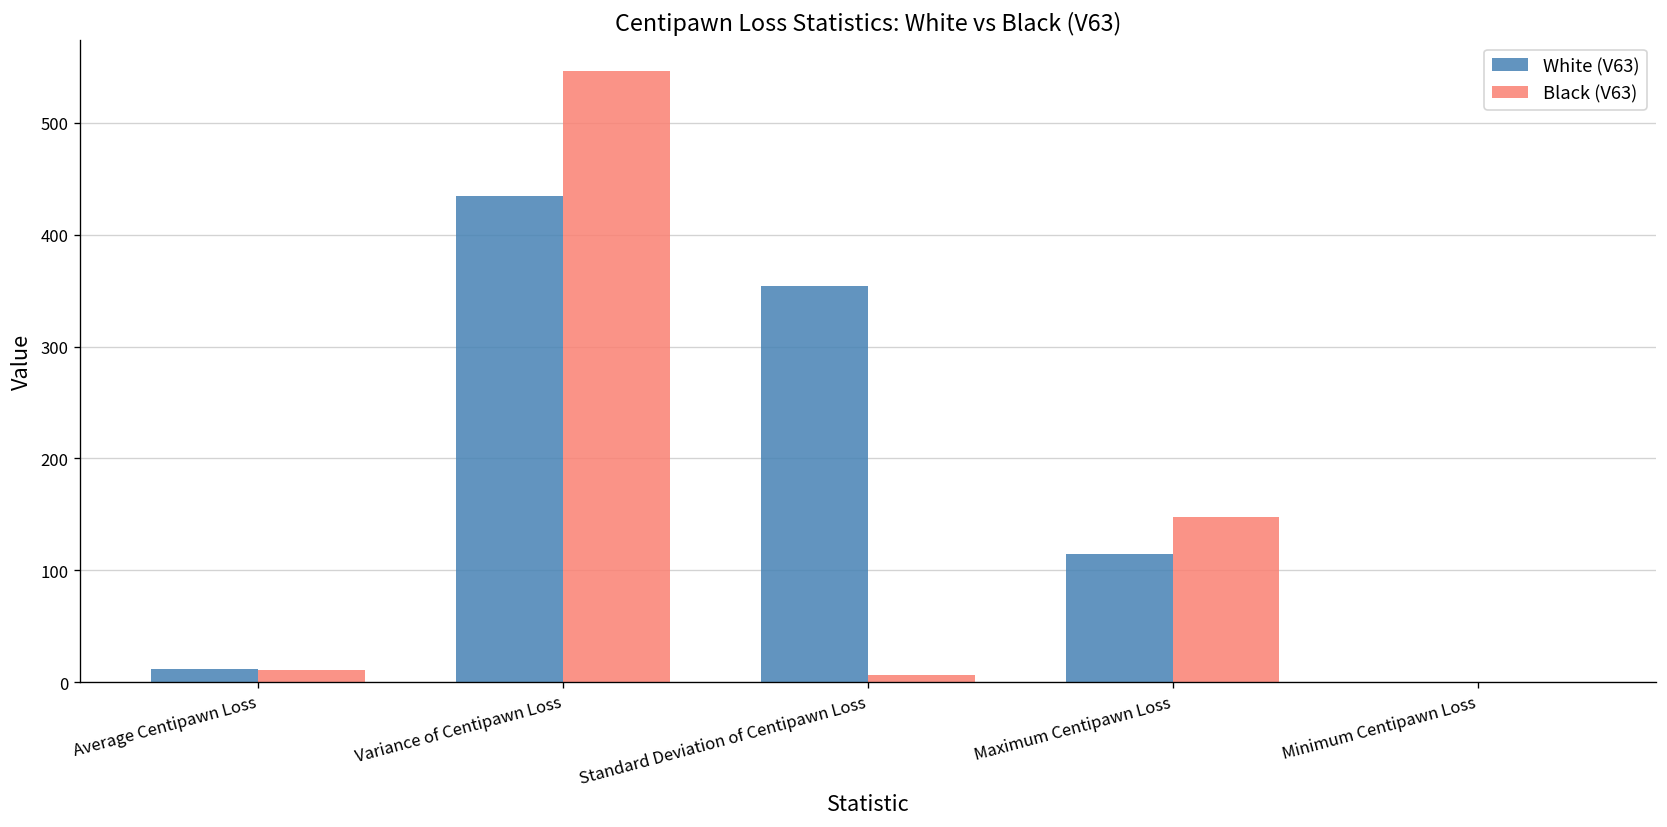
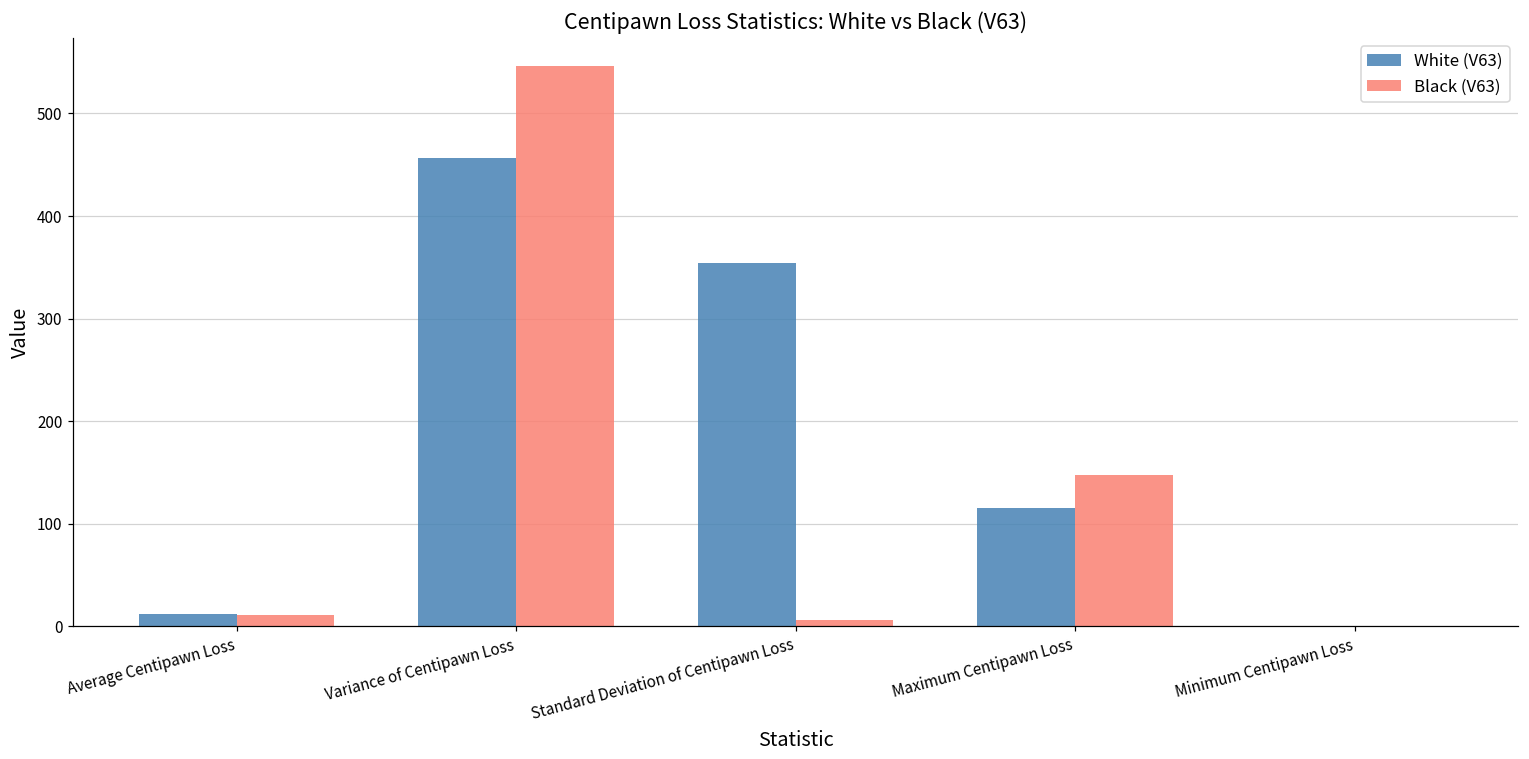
  {
    "White (V63)": {
      "Average Centipawn Loss": 10,
-     "Variance of Centipawn Loss": 430,
+     "Variance of Centipawn Loss": 460,
      "Standard Deviation of Centipawn Loss": 350,
      "Maximum Centipawn Loss": 110,
      "Minimum Centipawn Loss": 0
    },
    "Black (V63)": {
      "Average Centipawn Loss": 10,
      "Variance of Centipawn Loss": 550,
      "Standard Deviation of Centipawn Loss": 10,
      "Maximum Centipawn Loss": 150,
      "Minimum Centipawn Loss": 0
    }
  }
